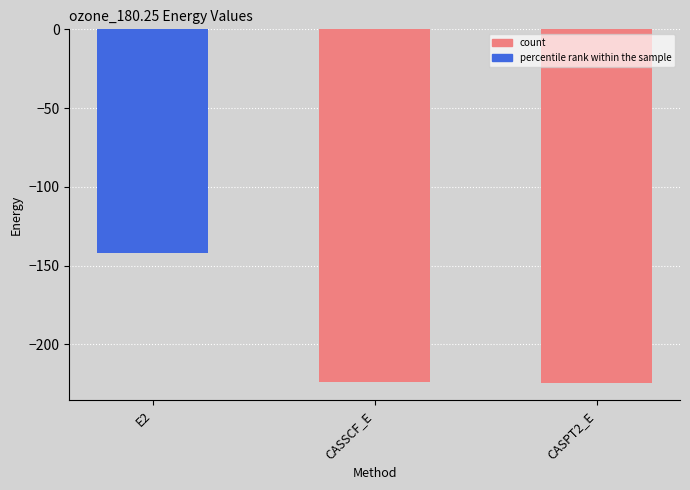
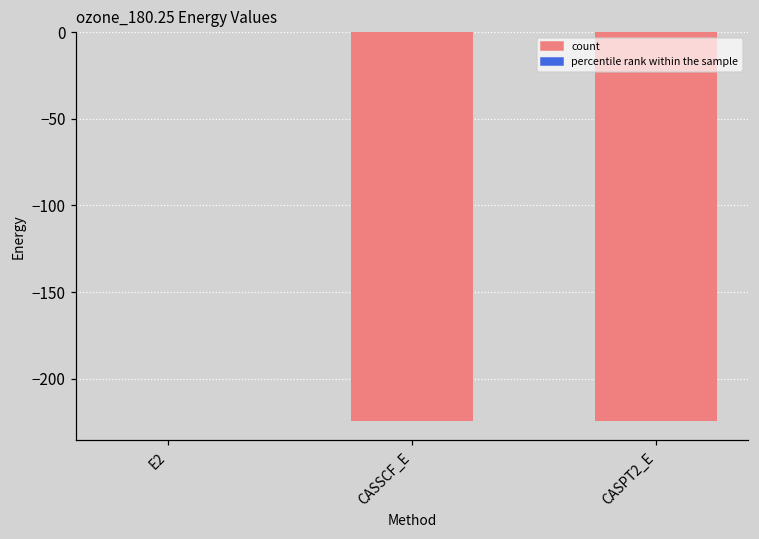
  {
-   "E2": -142,
+   "E2": 0,
    "CASSCF_E": -224,
    "CASPT2_E": -224
  }
